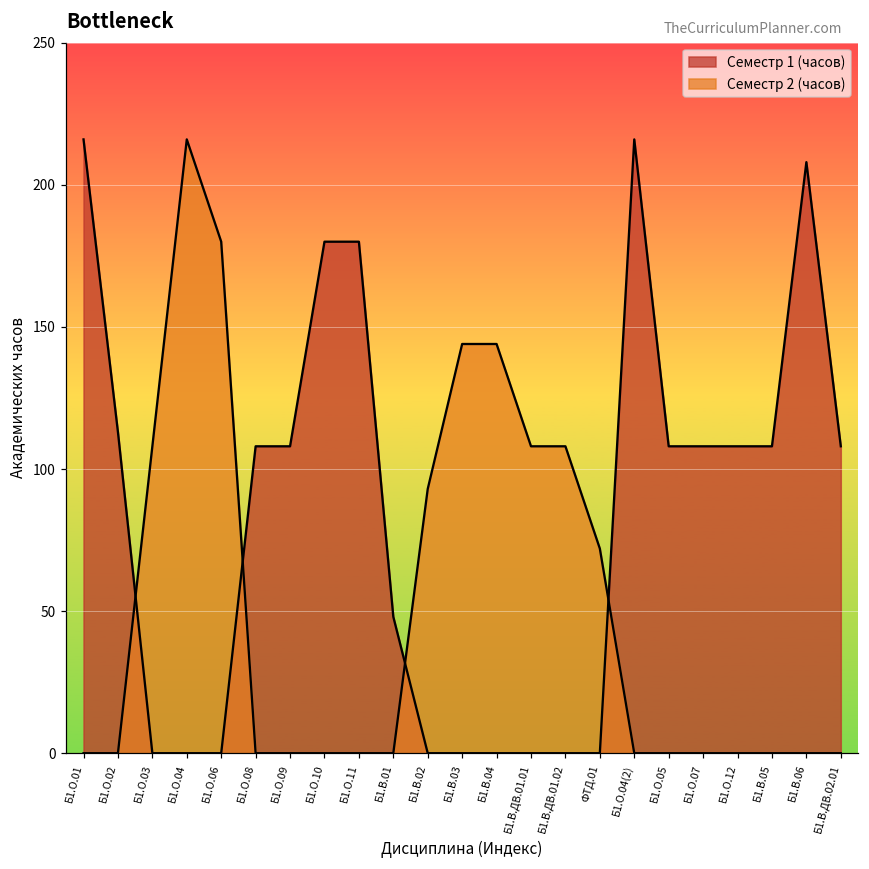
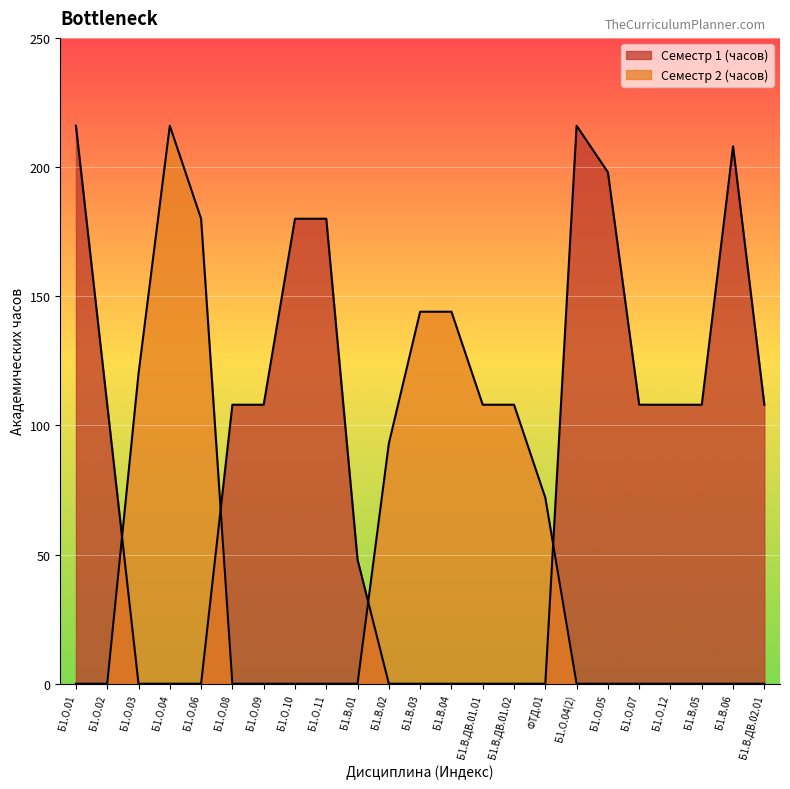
  {
    "Семестр 1 (часов)": {
      "Б1.О.01": 216,
-     "Б1.О.02": 113,
+     "Б1.О.02": 108,
      "Б1.О.03": 0,
      "Б1.О.04": 0,
      "Б1.О.06": 0,
      "Б1.О.08": 108,
      "Б1.О.09": 108,
      "Б1.О.10": 180,
      "Б1.О.11": 180,
      "Б1.В.01": 48,
      "Б1.В.02": 0,
      "Б1.В.03": 0,
      "Б1.В.04": 0,
      "Б1.В.ДВ.01.01": 0,
      "Б1.В.ДВ.01.02": 0,
      "ФТД.01": 0,
      "Б1.О.04(2)": 216,
-     "Б1.О.05": 108,
+     "Б1.О.05": 198,
      "Б1.О.07": 108,
      "Б1.О.12": 108,
      "Б1.В.05": 108,
      "Б1.В.06": 208,
      "Б1.В.ДВ.02.01": 108
    },
    "Семестр 2 (часов)": {
      "Б1.О.01": 0,
      "Б1.О.02": 0,
-     "Б1.О.03": 108,
+     "Б1.О.03": 120,
      "Б1.О.04": 216,
      "Б1.О.06": 180,
      "Б1.О.08": 0,
      "Б1.О.09": 0,
      "Б1.О.10": 0,
      "Б1.О.11": 0,
      "Б1.В.01": 0,
      "Б1.В.02": 93,
      "Б1.В.03": 144,
      "Б1.В.04": 144,
      "Б1.В.ДВ.01.01": 108,
      "Б1.В.ДВ.01.02": 108,
      "ФТД.01": 72,
      "Б1.О.04(2)": 0,
      "Б1.О.05": 0,
      "Б1.О.07": 0,
      "Б1.О.12": 0,
      "Б1.В.05": 0,
      "Б1.В.06": 0,
      "Б1.В.ДВ.02.01": 0
    }
  }
